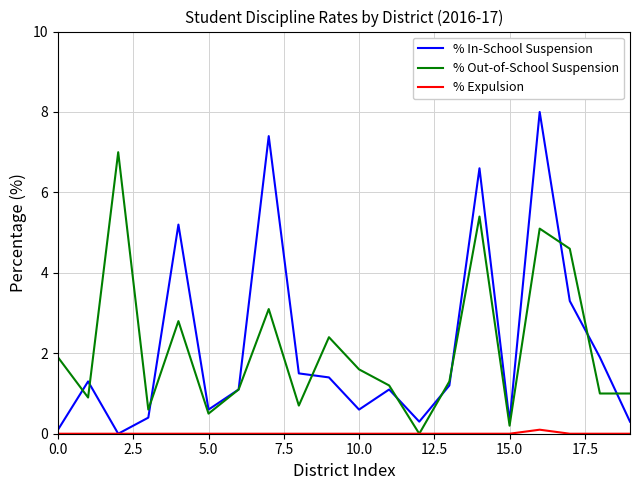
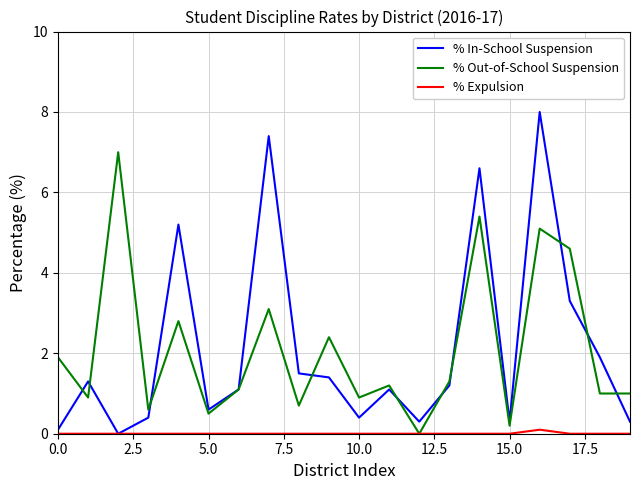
  {
    "% In-School Suspension": {
      "0.0": 0.1,
      "5.0": 0.6,
-     "10.0": 0.6,
+     "10.0": 0.4,
      "15.0": 0.3
    },
    "% Out-of-School Suspension": {
      "0.0": 1.9,
      "5.0": 0.5,
-     "10.0": 1.6,
+     "10.0": 0.9,
      "15.0": 0.2
    },
    "% Expulsion": {
      "0.0": 0.0,
      "5.0": 0.0,
      "10.0": 0.0,
      "15.0": 0.0
    }
  }
